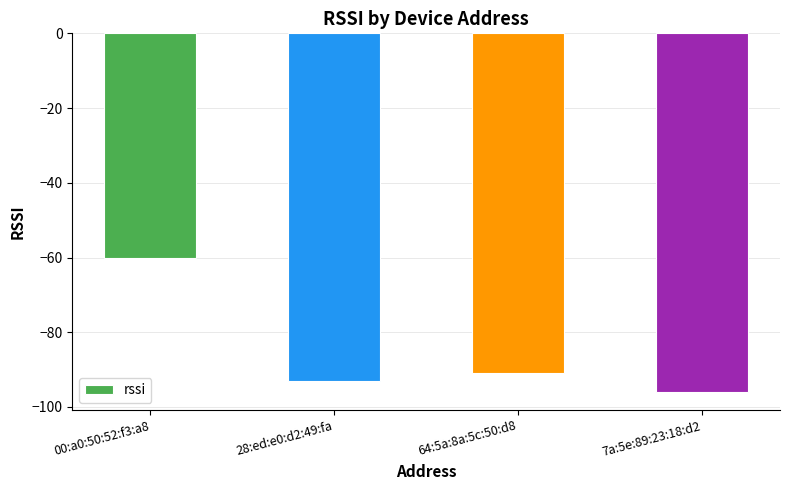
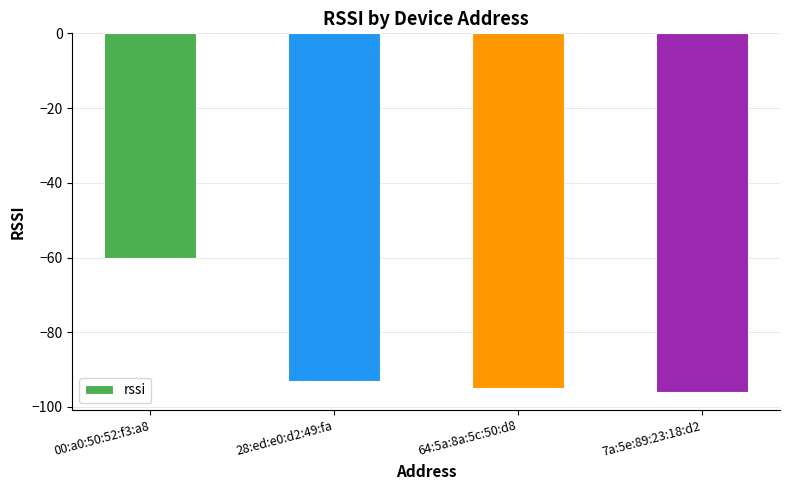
  {
    "00:a0:50:52:f3:a8": -60,
    "28:ed:e0:d2:49:fa": -93,
-   "64:5a:8a:5c:50:d8": -91,
+   "64:5a:8a:5c:50:d8": -95,
    "7a:5e:89:23:18:d2": -96
  }
